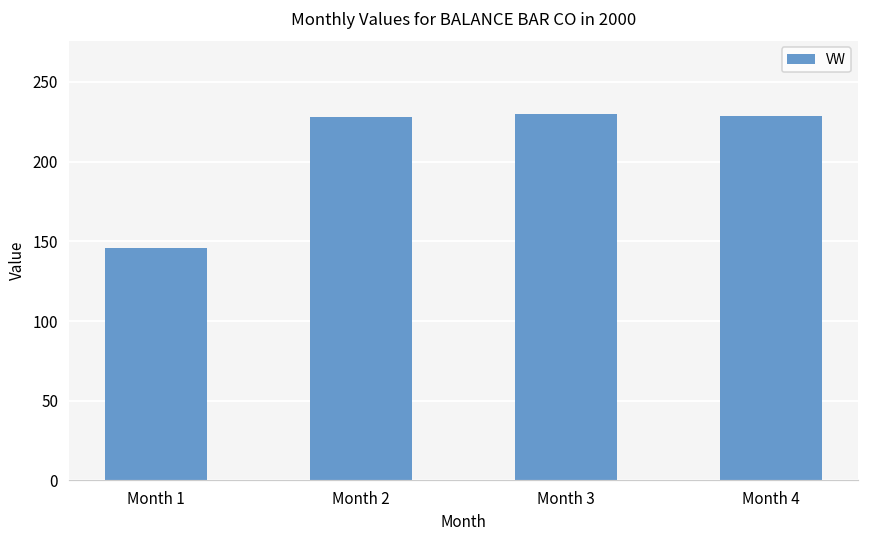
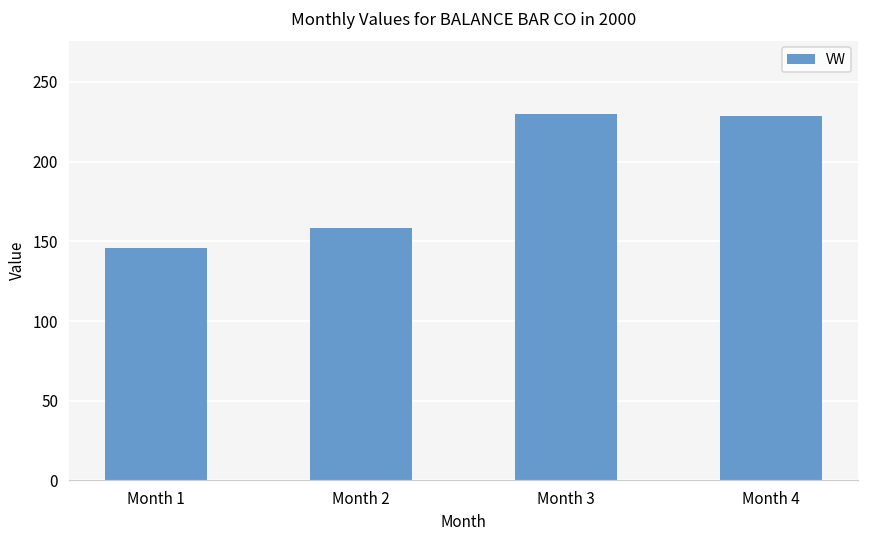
  {
    "Month 1": 146,
-   "Month 2": 228,
+   "Month 2": 158,
    "Month 3": 230,
    "Month 4": 229
  }
